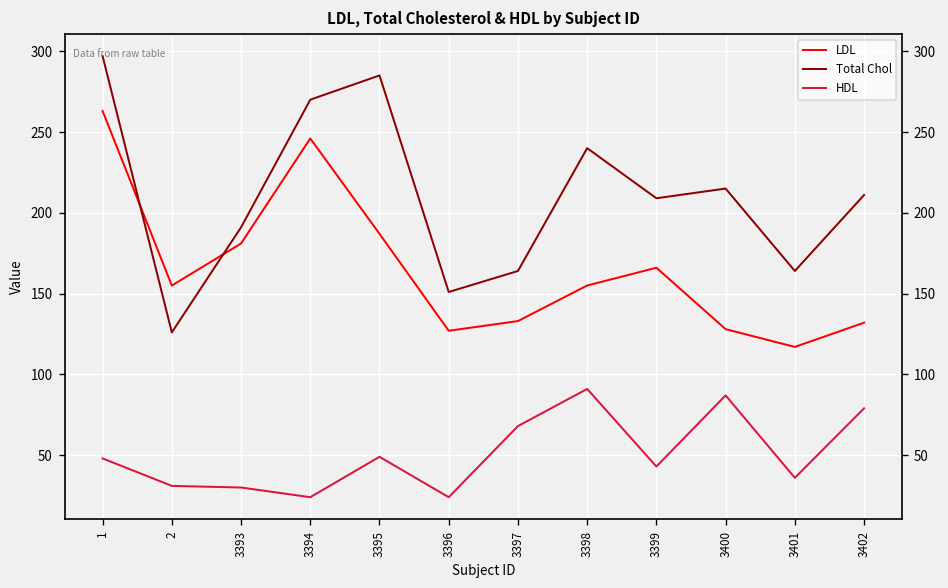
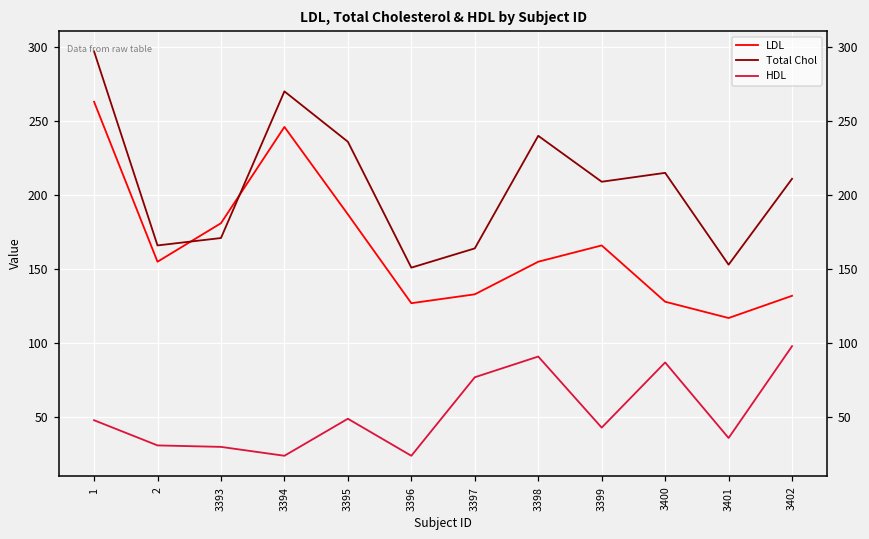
  {
    "LDL": {
      "1": 263,
      "2": 155,
      "3393": 181,
      "3394": 246,
      "3395": 187,
      "3396": 127,
      "3397": 133,
      "3398": 155,
      "3399": 166,
      "3400": 128,
      "3401": 117,
      "3402": 132
    },
    "Total Chol": {
      "1": 297,
-     "2": 126,
-     "3393": 191,
+     "2": 166,
+     "3393": 171,
      "3394": 270,
-     "3395": 285,
+     "3395": 236,
      "3396": 151,
      "3397": 164,
      "3398": 240,
      "3399": 209,
      "3400": 215,
-     "3401": 164,
+     "3401": 153,
      "3402": 211
    },
    "HDL": {
      "1": 48,
      "2": 31,
      "3393": 30,
      "3394": 24,
      "3395": 49,
      "3396": 24,
-     "3397": 68,
+     "3397": 77,
      "3398": 91,
      "3399": 43,
      "3400": 87,
      "3401": 36,
-     "3402": 79
+     "3402": 98
    }
  }
